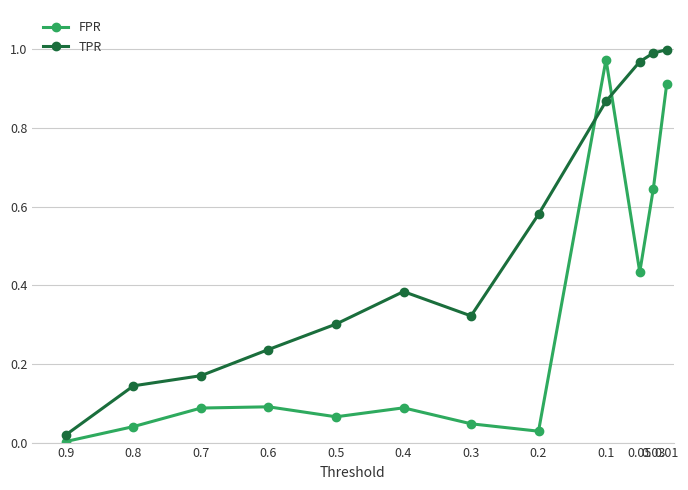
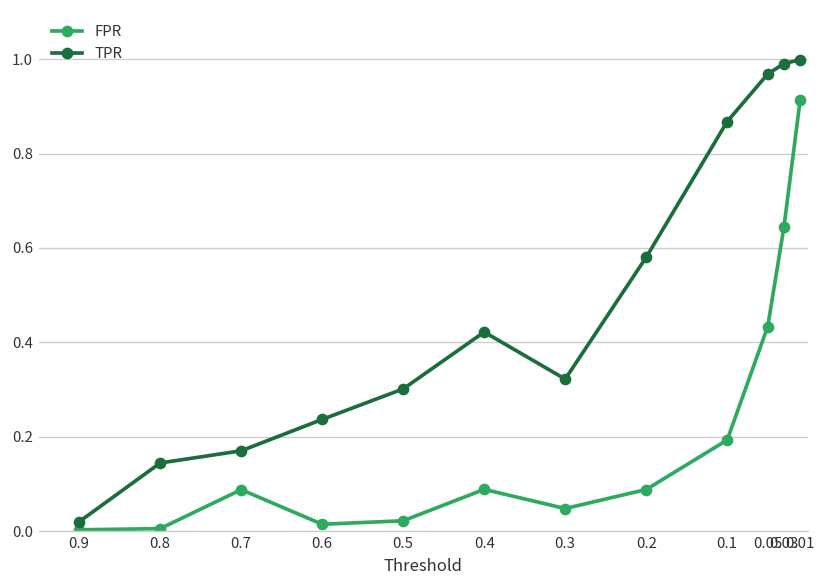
  {
    "FPR": {
      "0.9": 0.00,
-     "0.8": 0.04,
+     "0.8": 0.01,
      "0.7": 0.09,
-     "0.6": 0.09,
-     "0.5": 0.07,
+     "0.6": 0.01,
+     "0.5": 0.02,
      "0.4": 0.09,
      "0.3": 0.05,
-     "0.2": 0.03,
-     "0.1": 0.97
+     "0.2": 0.09,
+     "0.1": 0.19
    },
    "TPR": {
      "0.9": 0.02,
      "0.8": 0.14,
      "0.7": 0.17,
      "0.6": 0.24,
      "0.5": 0.30,
-     "0.4": 0.38,
+     "0.4": 0.42,
      "0.3": 0.32,
      "0.2": 0.58,
      "0.1": 0.87
    }
  }
